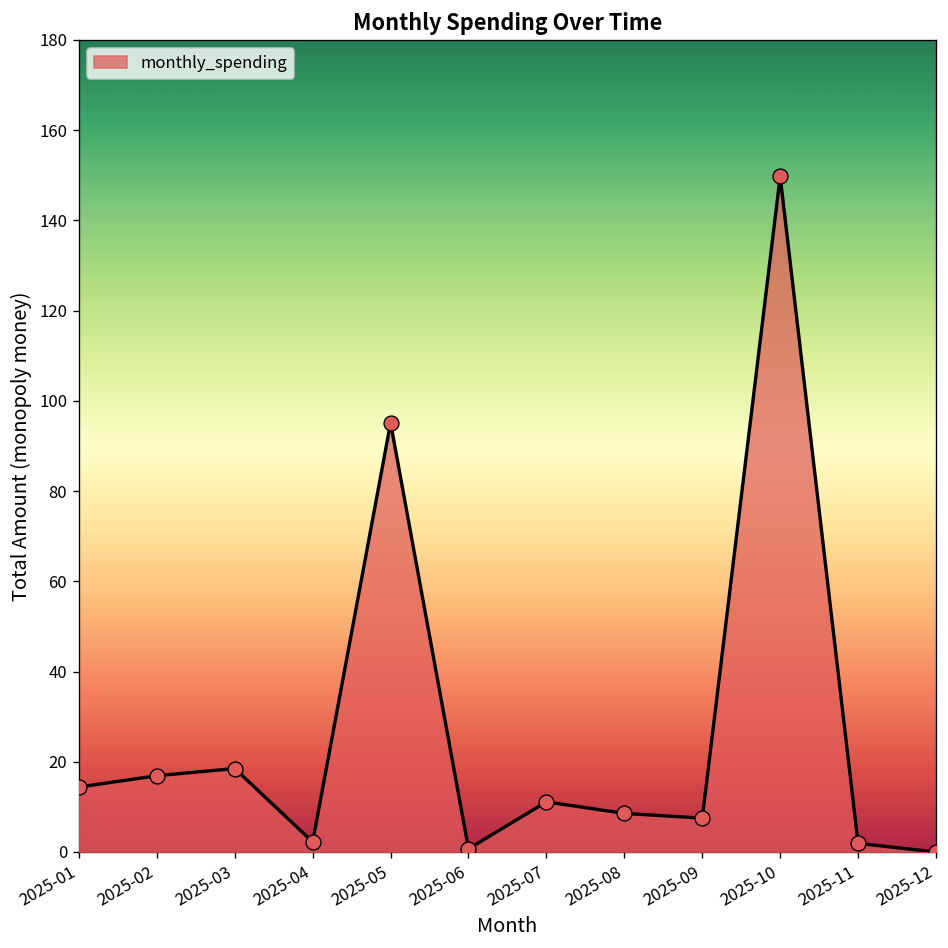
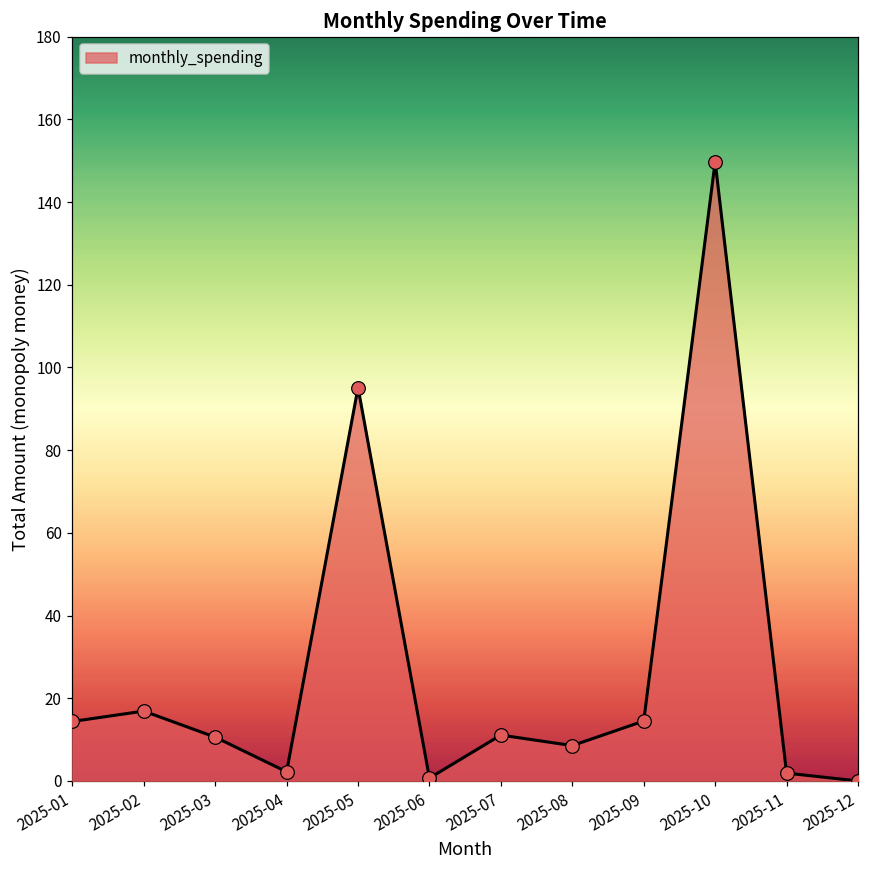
  {
    "2025-01": 14,
    "2025-02": 17,
-   "2025-03": 19,
+   "2025-03": 11,
    "2025-04": 2,
    "2025-05": 95,
    "2025-06": 1,
    "2025-07": 11,
    "2025-08": 9,
-   "2025-09": 8,
+   "2025-09": 15,
    "2025-10": 150,
    "2025-11": 2,
    "2025-12": 0
  }
